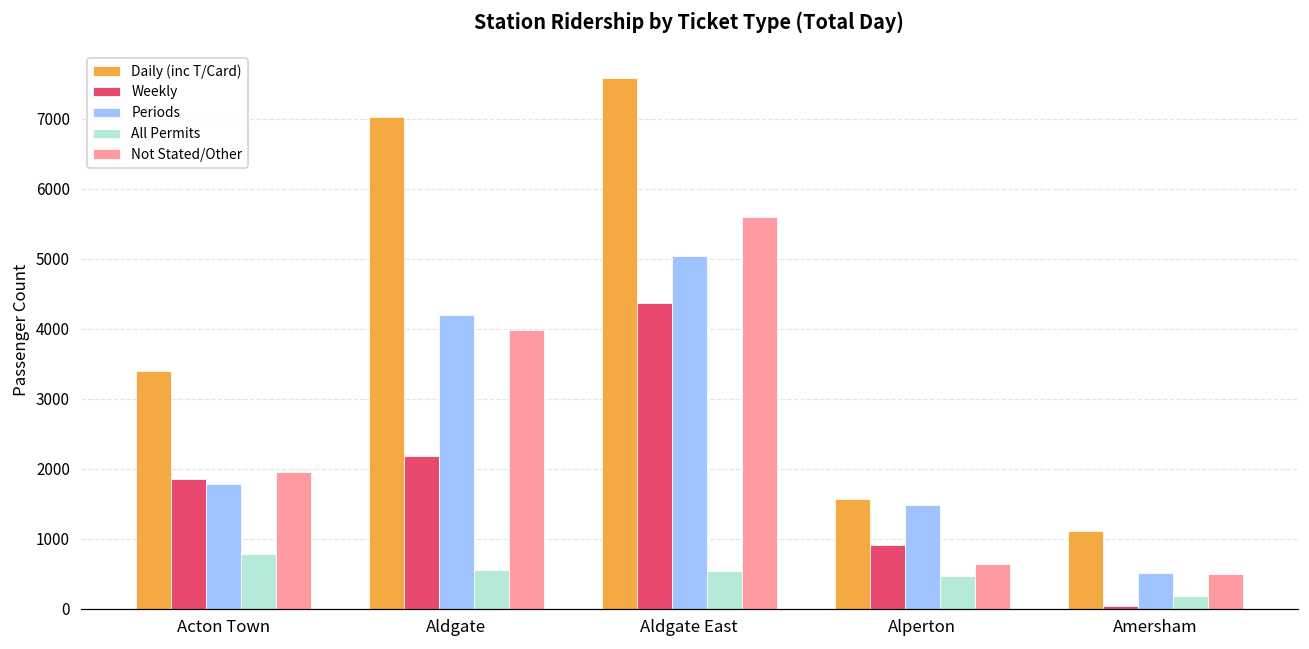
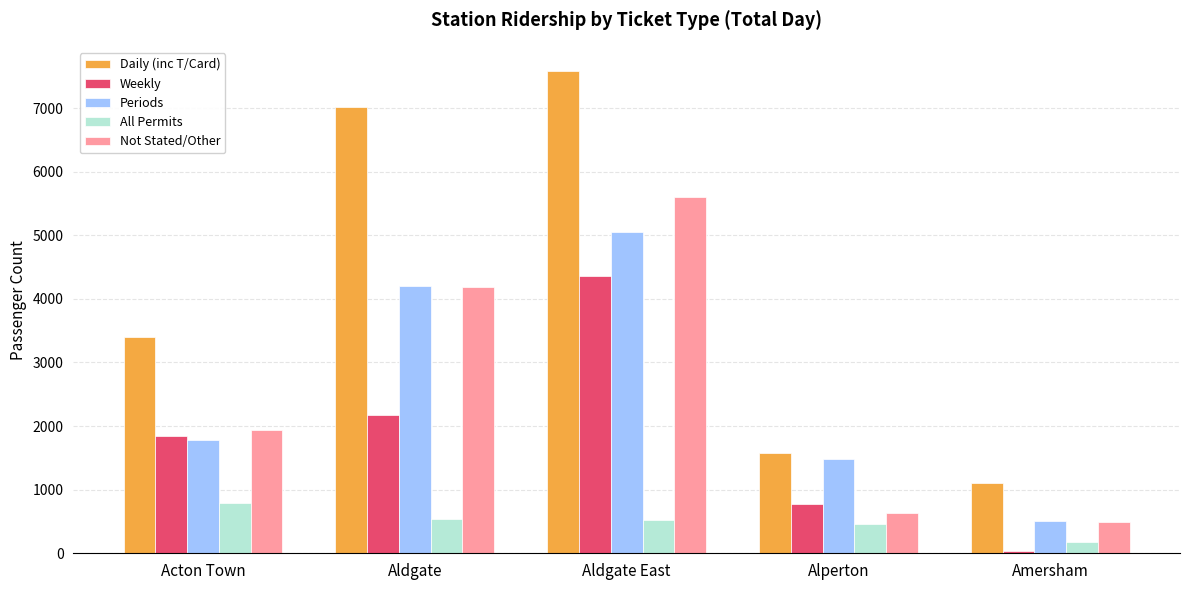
  {
    "Daily (inc T/Card)": {
      "Acton Town": 3400,
      "Aldgate": 7000,
      "Aldgate East": 7600,
      "Alperton": 1600,
      "Amersham": 1100
    },
    "Weekly": {
      "Acton Town": 1800,
      "Aldgate": 2200,
      "Aldgate East": 4400,
-     "Alperton": 900,
+     "Alperton": 800,
      "Amersham": 0
    },
    "Not Stated/Other": {
      "Acton Town": 1900,
-     "Aldgate": 4000,
+     "Aldgate": 4200,
      "Aldgate East": 5600,
      "Alperton": 600,
      "Amersham": 500
    }
  }
